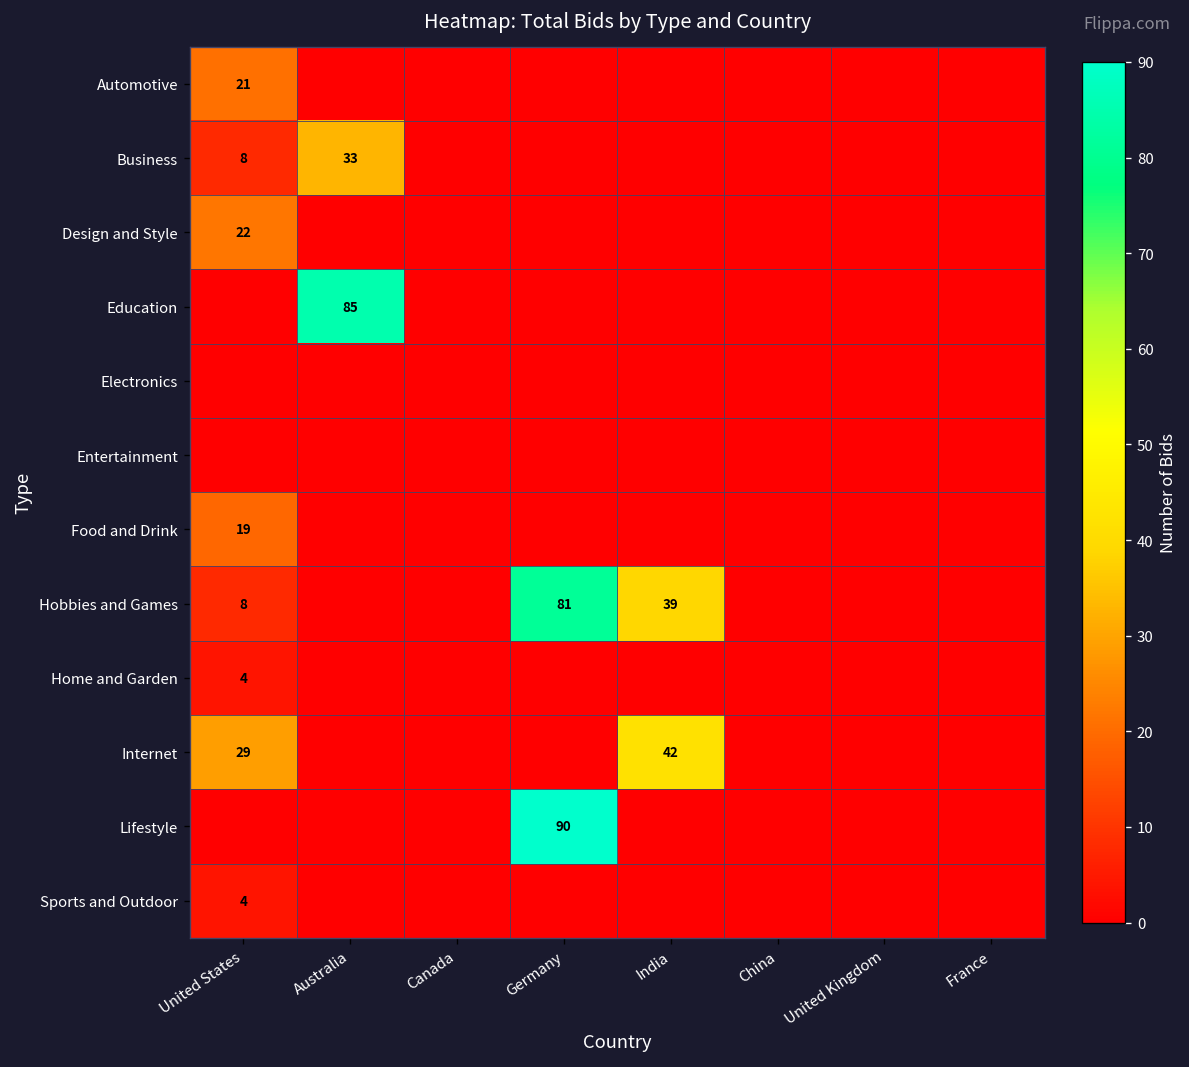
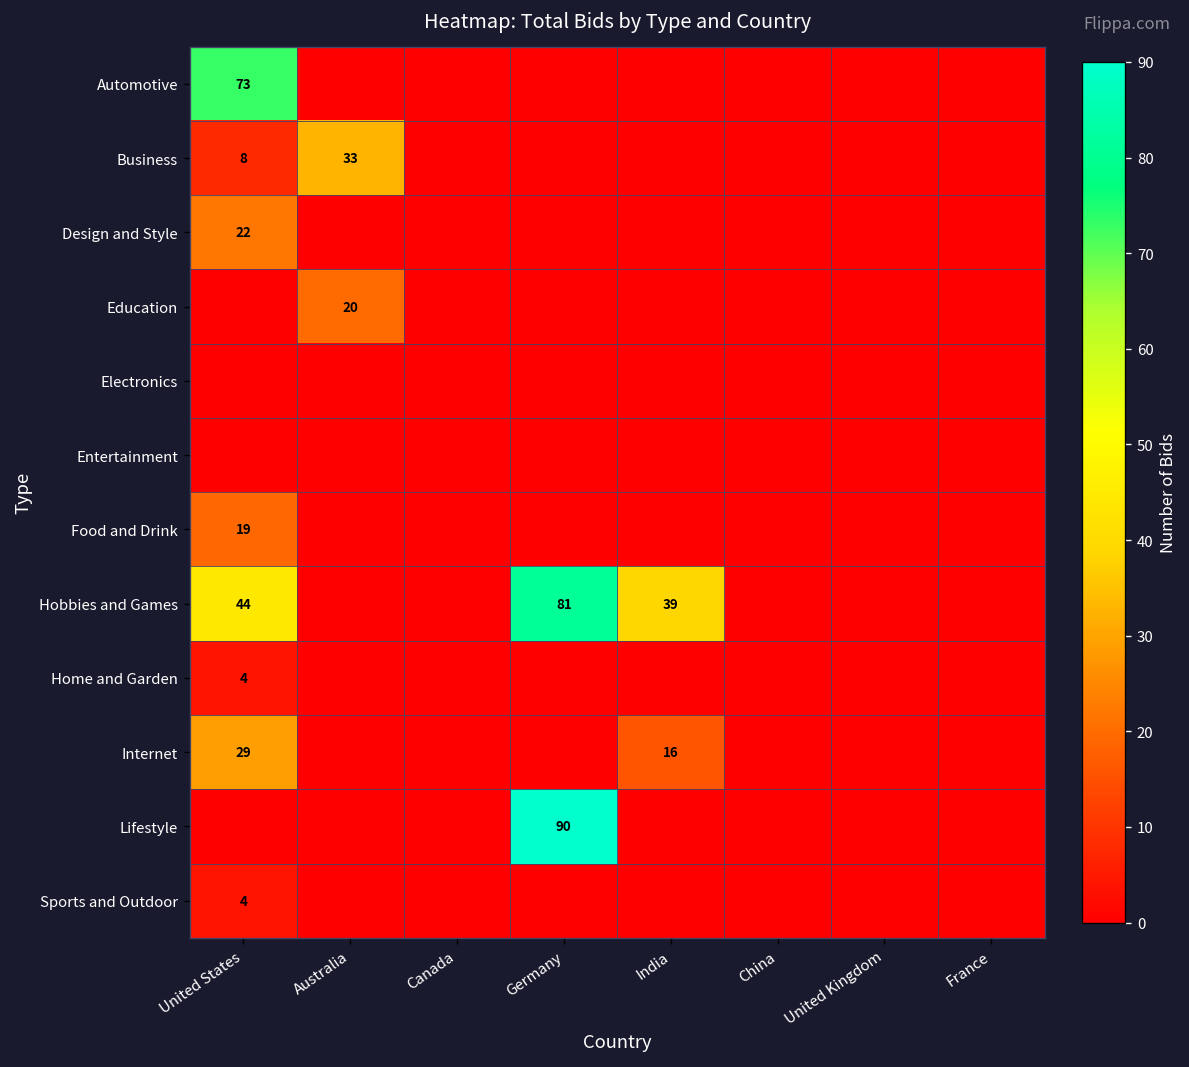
  {
    "Automotive": {
-     "United States": 21
+     "United States": 73
    },
    "Business": {
      "United States": 8,
      "Australia": 33
    },
    "Design and Style": {
      "United States": 22
    },
    "Education": {
-     "Australia": 85
+     "Australia": 20
    },
    "Food and Drink": {
      "United States": 19
    },
    "Hobbies and Games": {
-     "United States": 8,
+     "United States": 44,
      "Germany": 81,
      "India": 39
    },
    "Home and Garden": {
      "United States": 4
    },
    "Internet": {
      "United States": 29,
-     "India": 42
+     "India": 16
    },
    "Lifestyle": {
      "Germany": 90
    },
    "Sports and Outdoor": {
      "United States": 4
    }
  }
